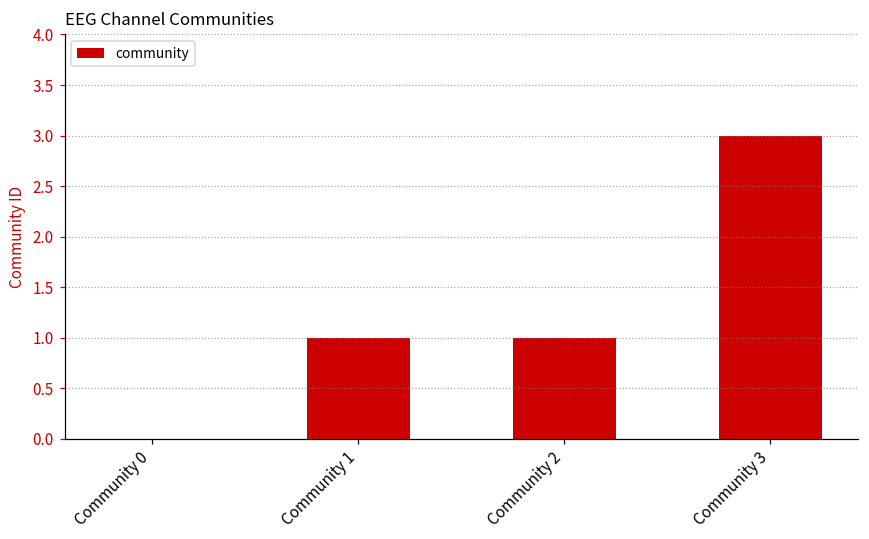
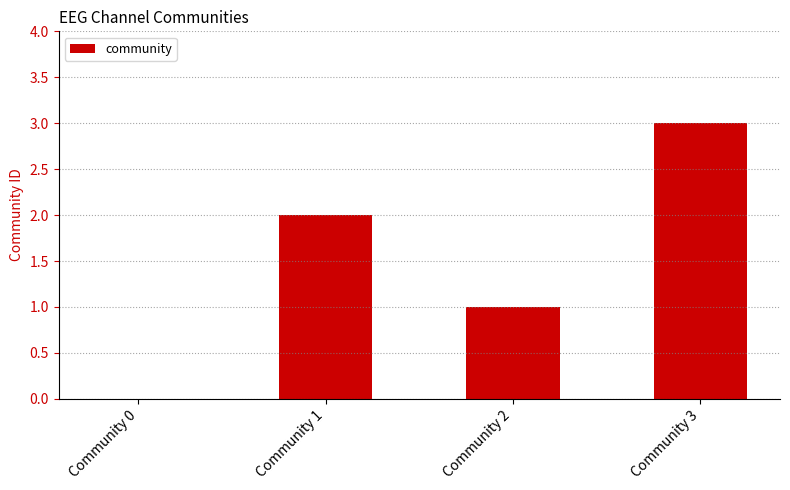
  {
    "Community 0": 0,
-   "Community 1": 1,
+   "Community 1": 2,
    "Community 2": 1,
    "Community 3": 3
  }
